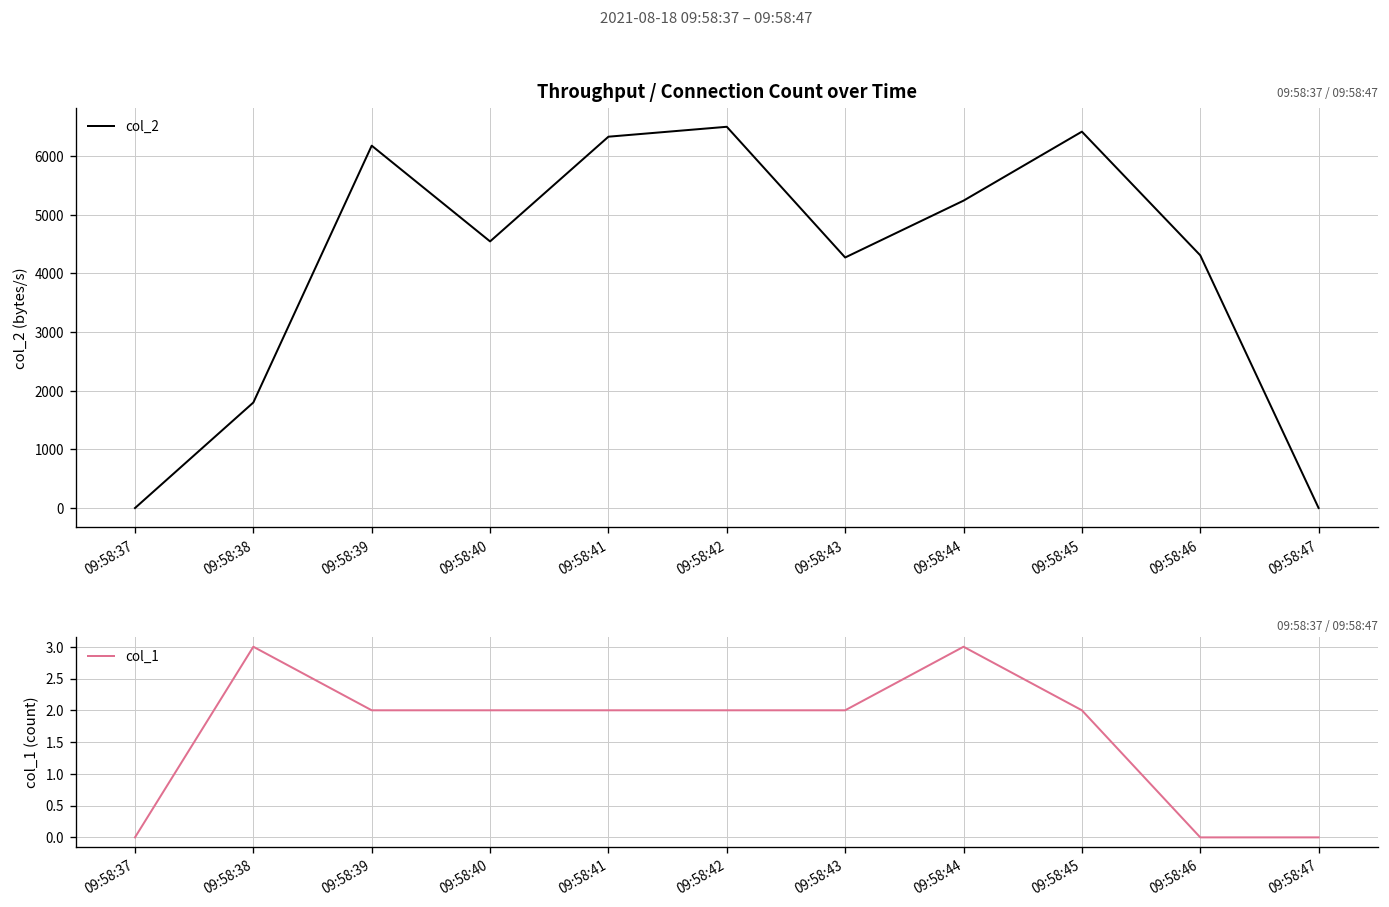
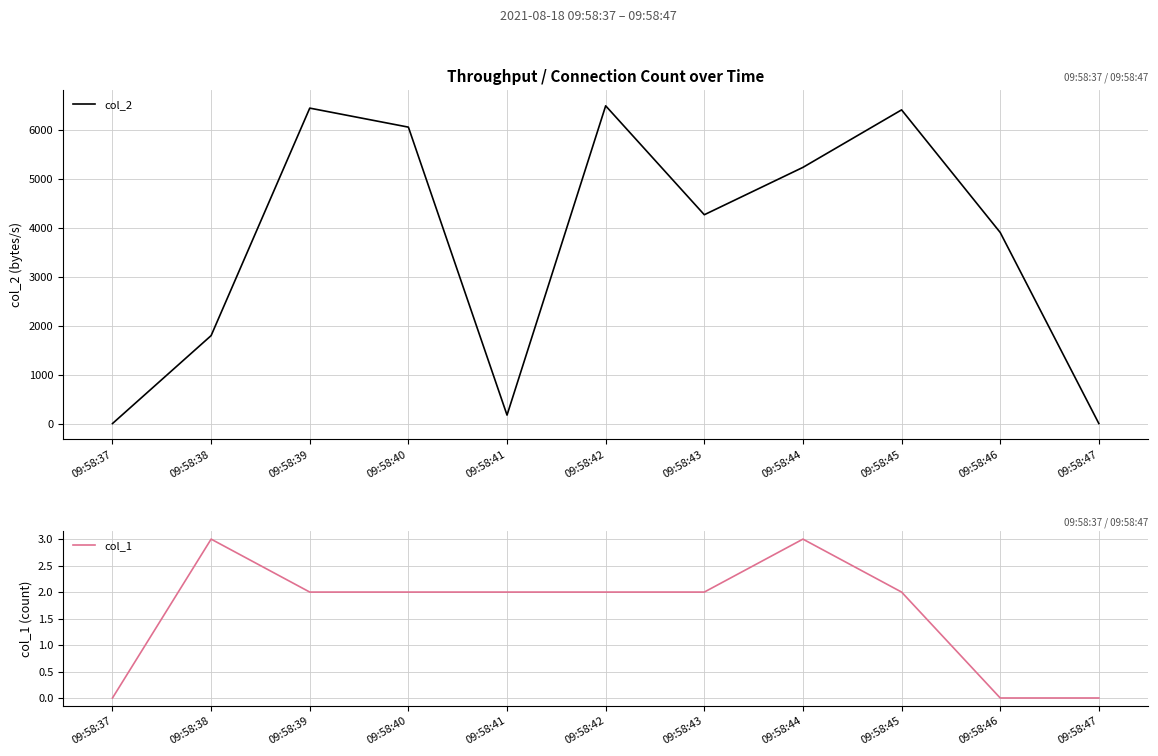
  {
    "Throughput / Connection Count over Time": {
      "09:58:37": 0,
      "09:58:38": 1800,
-     "09:58:39": 6200,
-     "09:58:40": 4500,
-     "09:58:41": 6300,
+     "09:58:39": 6500,
+     "09:58:40": 6100,
+     "09:58:41": 200,
      "09:58:42": 6500,
      "09:58:43": 4300,
      "09:58:44": 5200,
      "09:58:45": 6400,
-     "09:58:46": 4300,
+     "09:58:46": 3900,
      "09:58:47": 0
    }
  }
